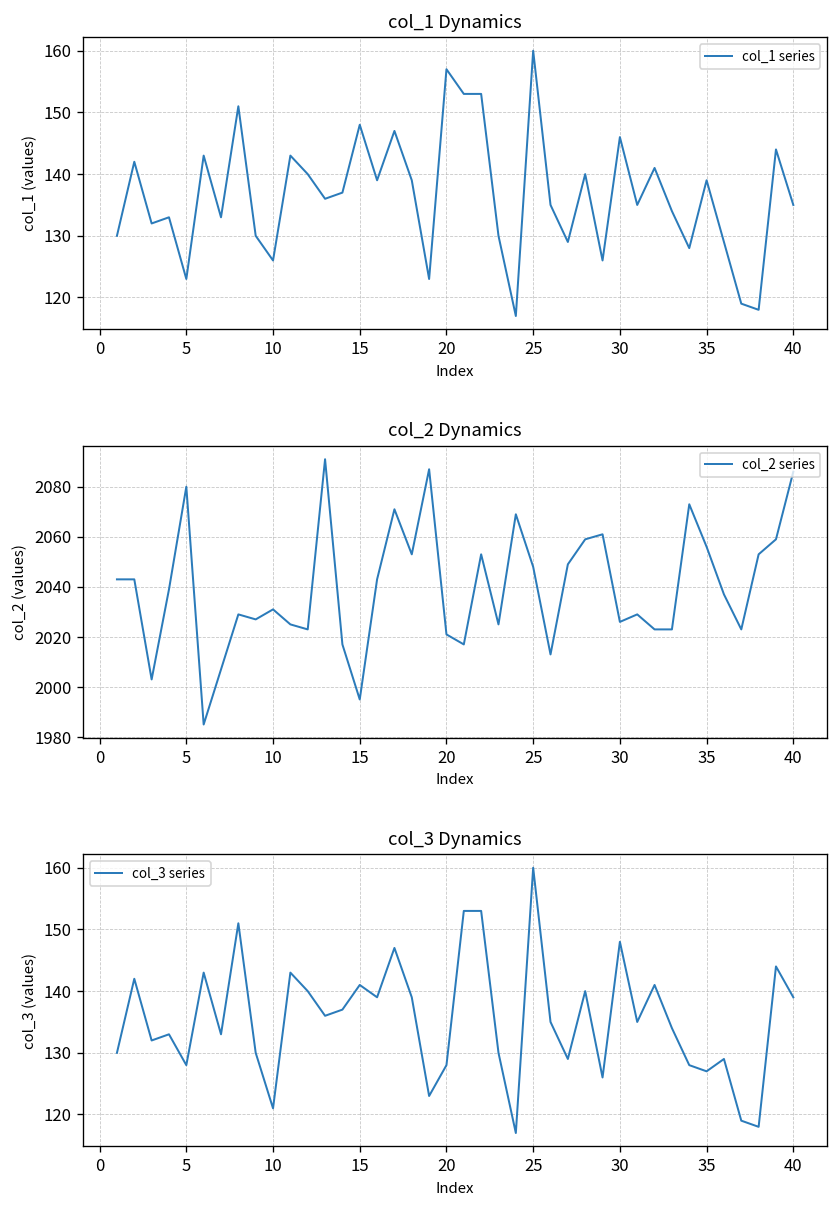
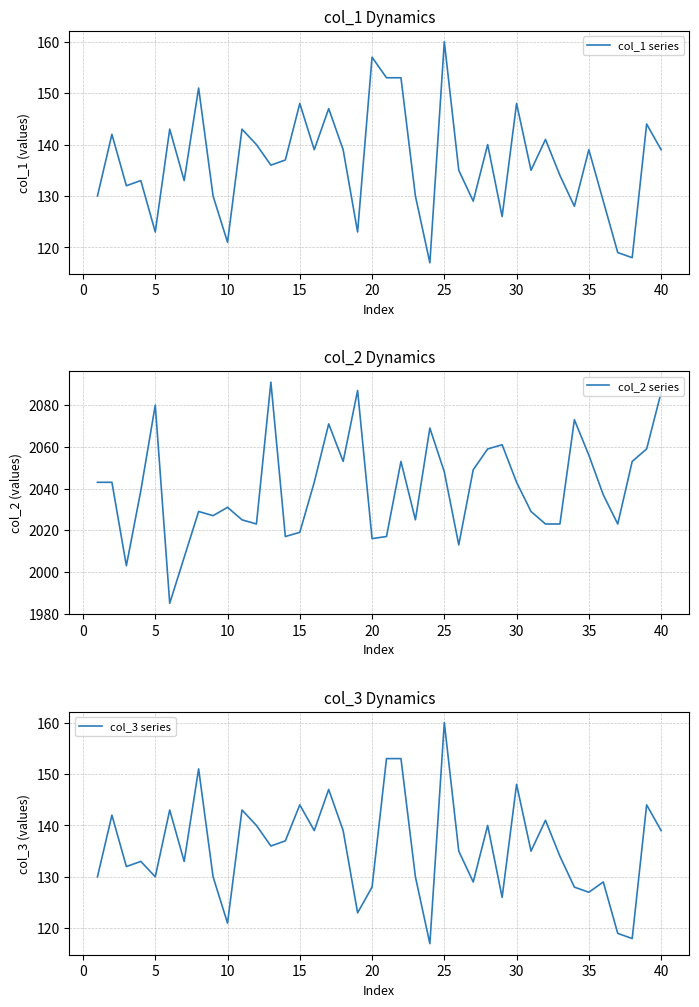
  {
    "col_1 Dynamics": {
      "5": 123,
-     "10": 126,
+     "10": 121,
      "15": 148,
      "20": 157,
      "25": 160,
-     "30": 146,
+     "30": 148,
      "35": 139,
-     "40": 135
+     "40": 139
    },
    "col_2 Dynamics": {
      "5": 2080,
      "10": 2031,
-     "15": 1995,
-     "20": 2021,
+     "15": 2019,
+     "20": 2016,
      "25": 2048,
-     "30": 2026,
+     "30": 2043,
      "35": 2056
    },
    "col_3 Dynamics": {
-     "5": 128,
+     "5": 130,
      "10": 121,
-     "15": 141,
+     "15": 144,
      "20": 128,
      "25": 160,
      "30": 148,
      "35": 127,
      "40": 139
    }
  }
